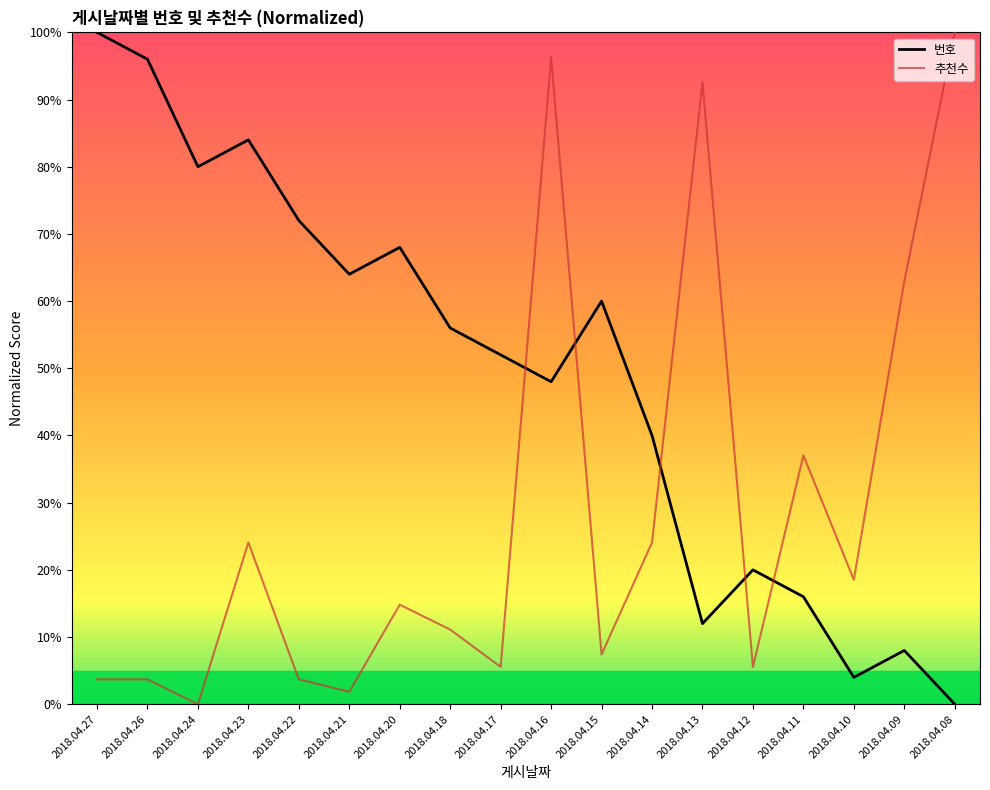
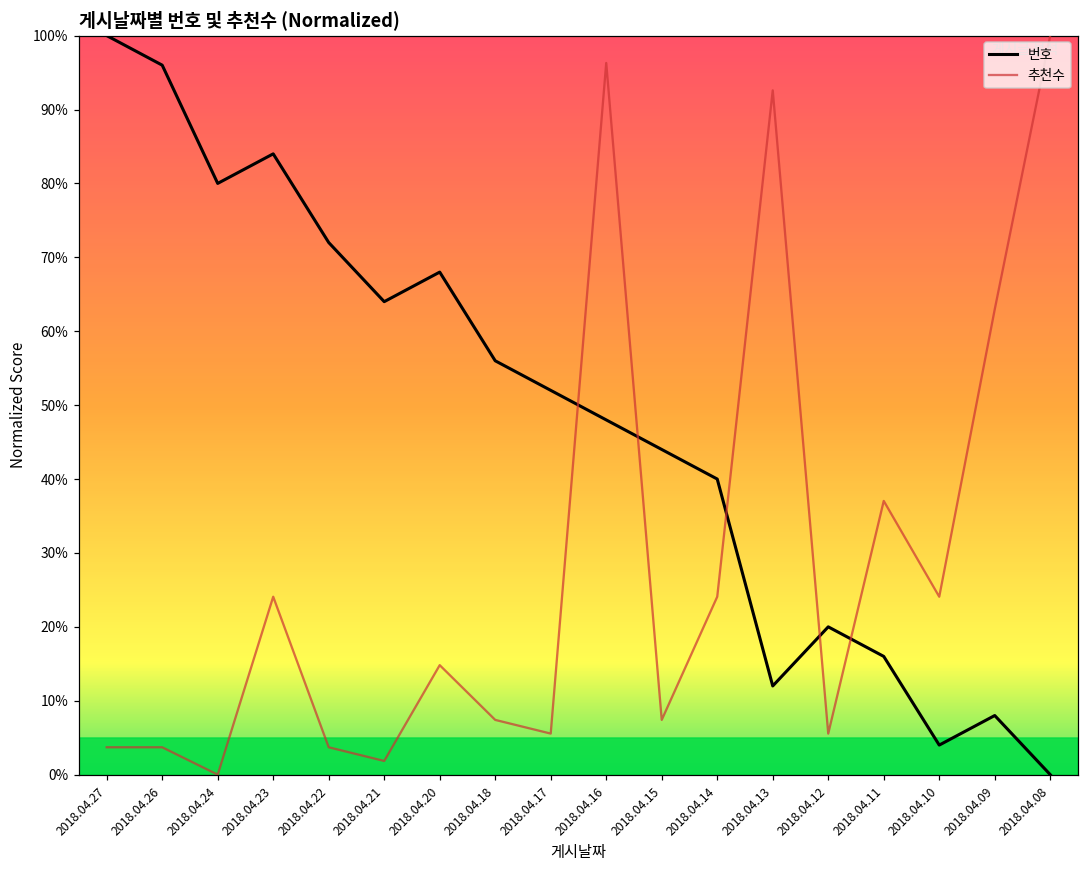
  {
    "번호": {
      "2018.04.27": "100%",
      "2018.04.26": "96%",
      "2018.04.24": "80%",
      "2018.04.23": "84%",
      "2018.04.22": "72%",
      "2018.04.21": "64%",
      "2018.04.20": "68%",
      "2018.04.18": "56%",
      "2018.04.17": "52%",
      "2018.04.16": "48%",
-     "2018.04.15": "60%",
+     "2018.04.15": "44%",
      "2018.04.14": "40%",
      "2018.04.13": "12%",
      "2018.04.12": "20%",
      "2018.04.11": "16%",
      "2018.04.09": "8%"
    },
    "추천수": {
      "2018.04.23": "24%",
      "2018.04.20": "15%",
-     "2018.04.18": "11%",
+     "2018.04.18": "7%",
      "2018.04.17": "6%",
      "2018.04.16": "96%",
      "2018.04.15": "7%",
      "2018.04.14": "24%",
      "2018.04.13": "93%",
      "2018.04.12": "6%",
      "2018.04.11": "37%",
-     "2018.04.10": "19%",
+     "2018.04.10": "24%",
      "2018.04.09": "63%",
      "2018.04.08": "100%"
    }
  }
